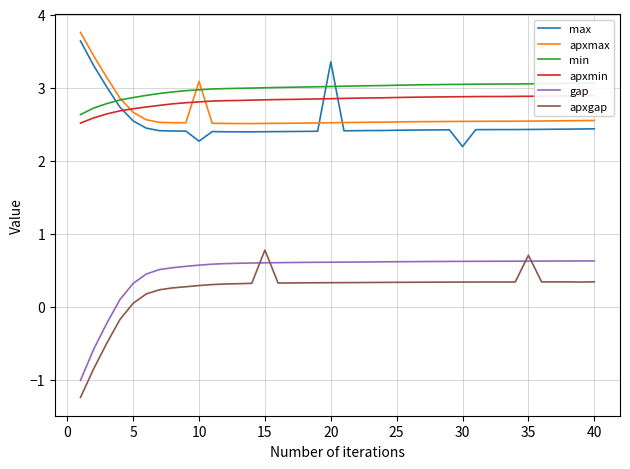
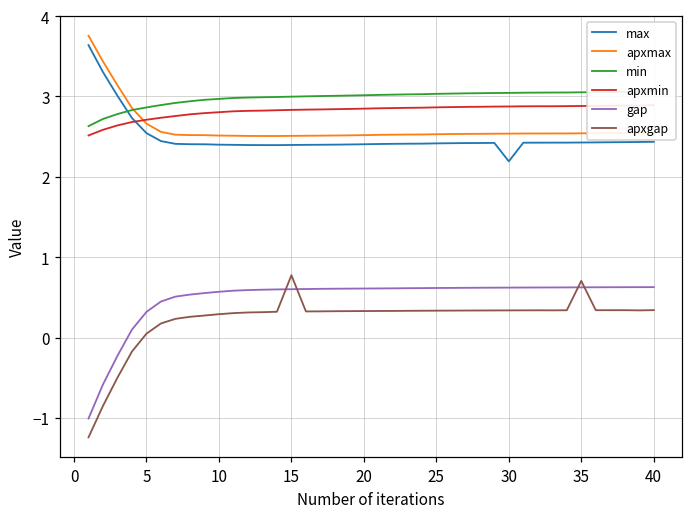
  {
    "max": {
      "5": 2.5,
-     "10": 2.3,
+     "10": 2.4,
      "15": 2.4,
-     "20": 3.4,
+     "20": 2.4,
      "25": 2.4,
      "30": 2.2,
      "35": 2.4,
      "40": 2.4
    },
    "apxmax": {
      "5": 2.7,
-     "10": 3.1,
+     "10": 2.5,
      "15": 2.5,
      "20": 2.5,
      "25": 2.5,
      "30": 2.5,
      "35": 2.5,
      "40": 2.6
    },
    "min": {
      "5": 2.9,
      "10": 3.0,
      "15": 3.0,
      "20": 3.0,
      "25": 3.0,
      "30": 3.0,
      "35": 3.1
    },
    "apxmin": {
      "5": 2.7,
      "10": 2.8,
      "15": 2.8,
      "20": 2.8,
      "25": 2.9,
      "30": 2.9,
      "35": 2.9
    },
    "gap": {
      "5": 0.3,
      "10": 0.6,
      "15": 0.6,
      "20": 0.6,
      "25": 0.6,
      "30": 0.6,
      "35": 0.6,
      "40": 0.6
    },
    "apxgap": {
      "5": 0.0,
      "10": 0.3,
      "15": 0.8,
      "20": 0.3,
      "25": 0.3,
      "30": 0.3,
      "35": 0.7,
      "40": 0.3
    }
  }
